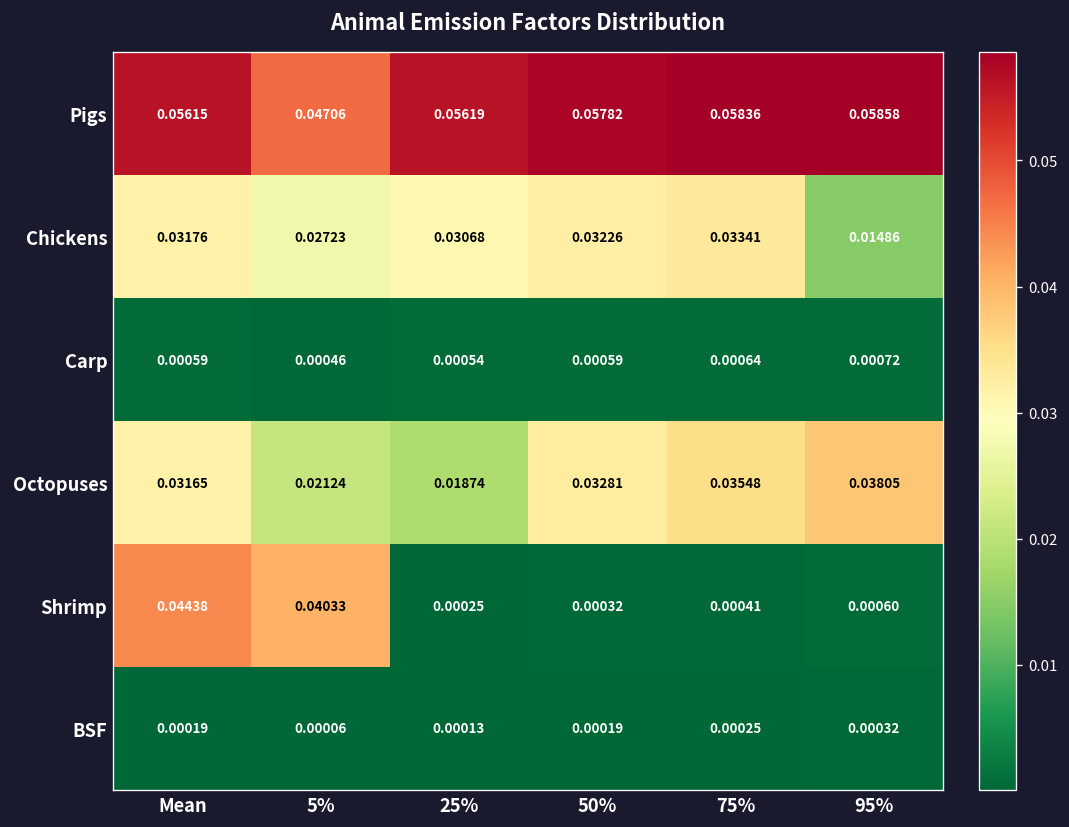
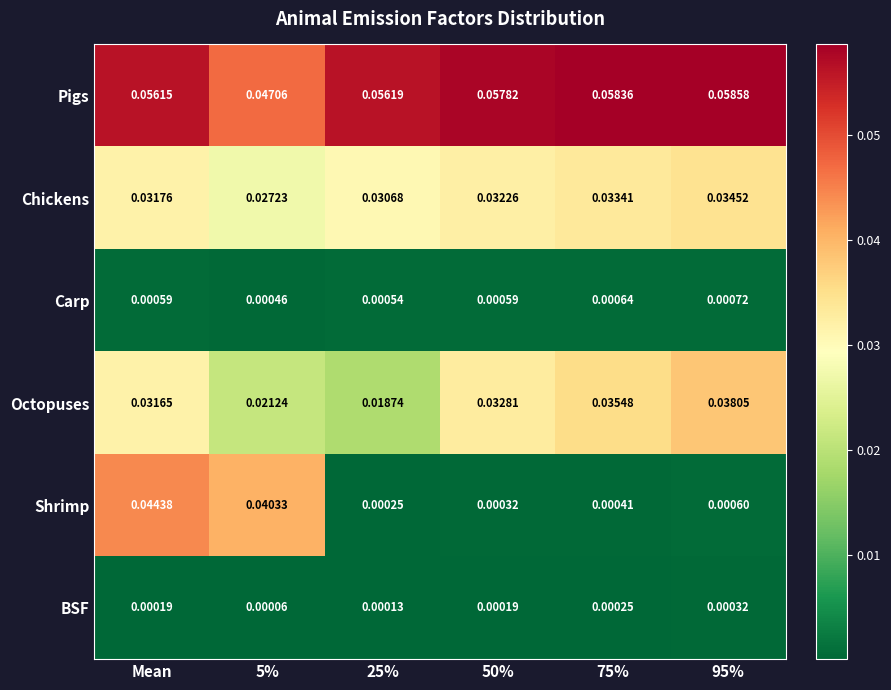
  {
    "Pigs": {
      "Mean": 0.05615,
      "5%": 0.04706,
      "25%": 0.05619,
      "50%": 0.05782,
      "75%": 0.05836,
      "95%": 0.05858
    },
    "Chickens": {
      "Mean": 0.03176,
      "5%": 0.02723,
      "25%": 0.03068,
      "50%": 0.03226,
      "75%": 0.03341,
-     "95%": 0.01486
+     "95%": 0.03452
    },
    "Carp": {
      "Mean": 0.00059,
      "5%": 0.00046,
      "25%": 0.00054,
      "50%": 0.00059,
      "75%": 0.00064,
      "95%": 0.00072
    },
    "Octopuses": {
      "Mean": 0.03165,
      "5%": 0.02124,
      "25%": 0.01874,
      "50%": 0.03281,
      "75%": 0.03548,
      "95%": 0.03805
    },
    "Shrimp": {
      "Mean": 0.04438,
      "5%": 0.04033,
      "25%": 0.00025,
      "50%": 0.00032,
      "75%": 0.00041,
      "95%": 0.00060
    },
    "BSF": {
      "Mean": 0.00019,
      "5%": 0.00006,
      "25%": 0.00013,
      "50%": 0.00019,
      "75%": 0.00025,
      "95%": 0.00032
    }
  }
